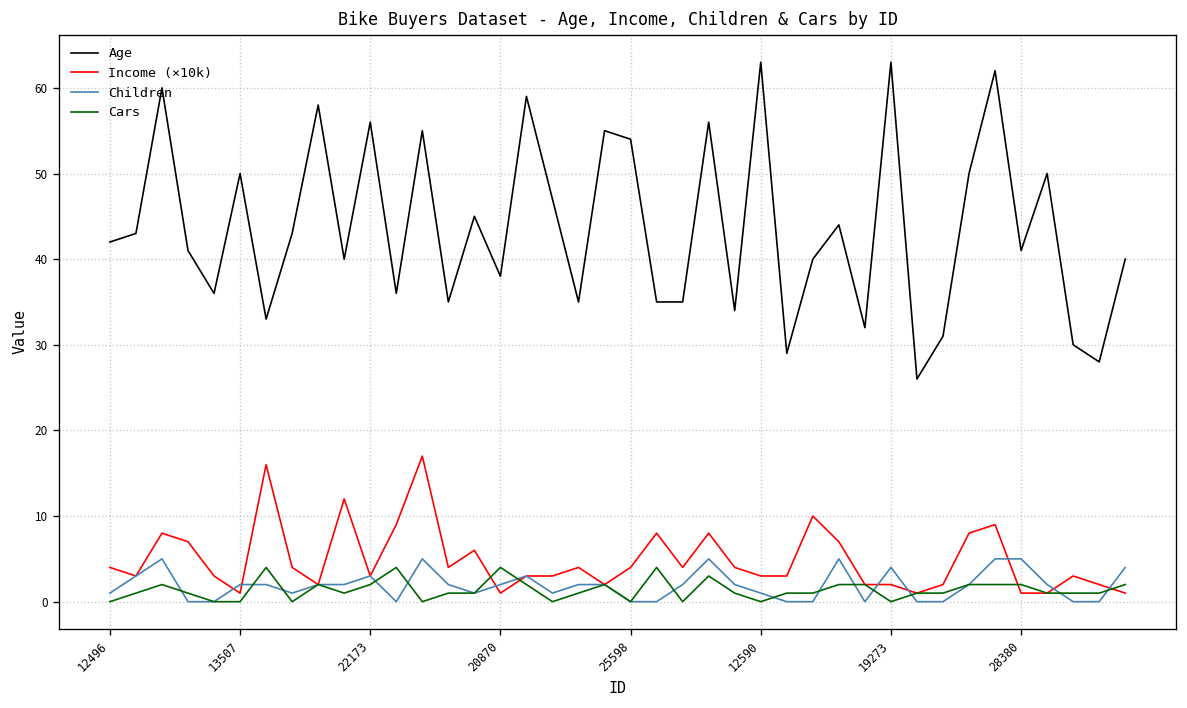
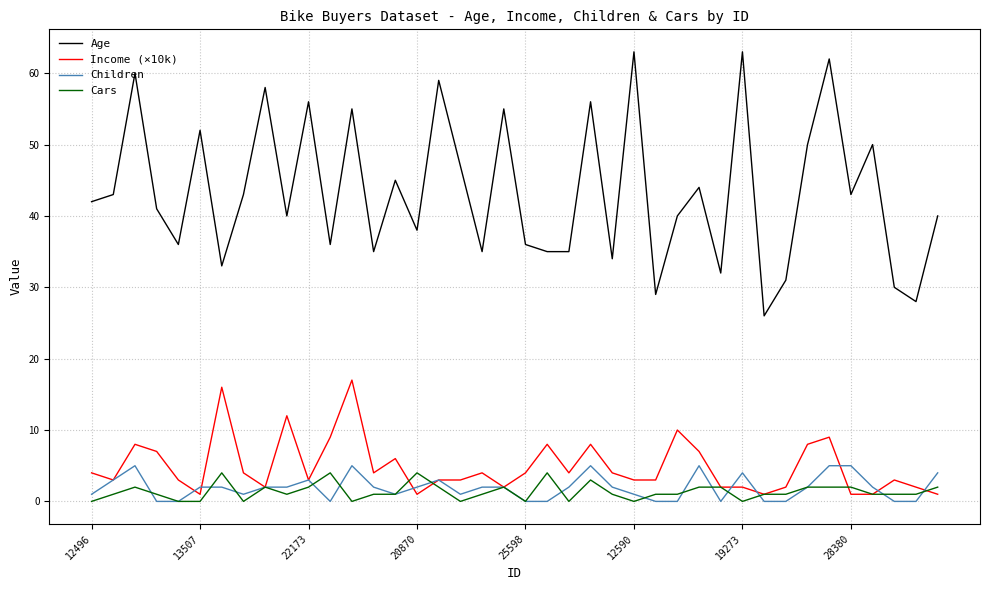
  {
    "Age": {
      "12496": 42,
-     "13507": 50,
+     "13507": 52,
      "22173": 56,
      "20870": 38,
-     "25598": 54,
+     "25598": 36,
      "12590": 63,
      "19273": 63,
-     "28380": 41
+     "28380": 43
    },
    "Income (×10k)": {
      "12496": 4,
      "13507": 1,
      "20870": 1,
      "25598": 4,
      "12590": 3,
      "19273": 2,
      "28380": 1
    },
    "Children": {
      "12496": 1,
      "13507": 2,
      "20870": 2,
      "12590": 1,
      "19273": 4,
      "28380": 5
    },
    "Cars": {
      "12496": 0,
      "13507": 0,
      "22173": 2,
      "20870": 4,
      "12590": 0,
      "19273": 0,
      "28380": 2
    }
  }
